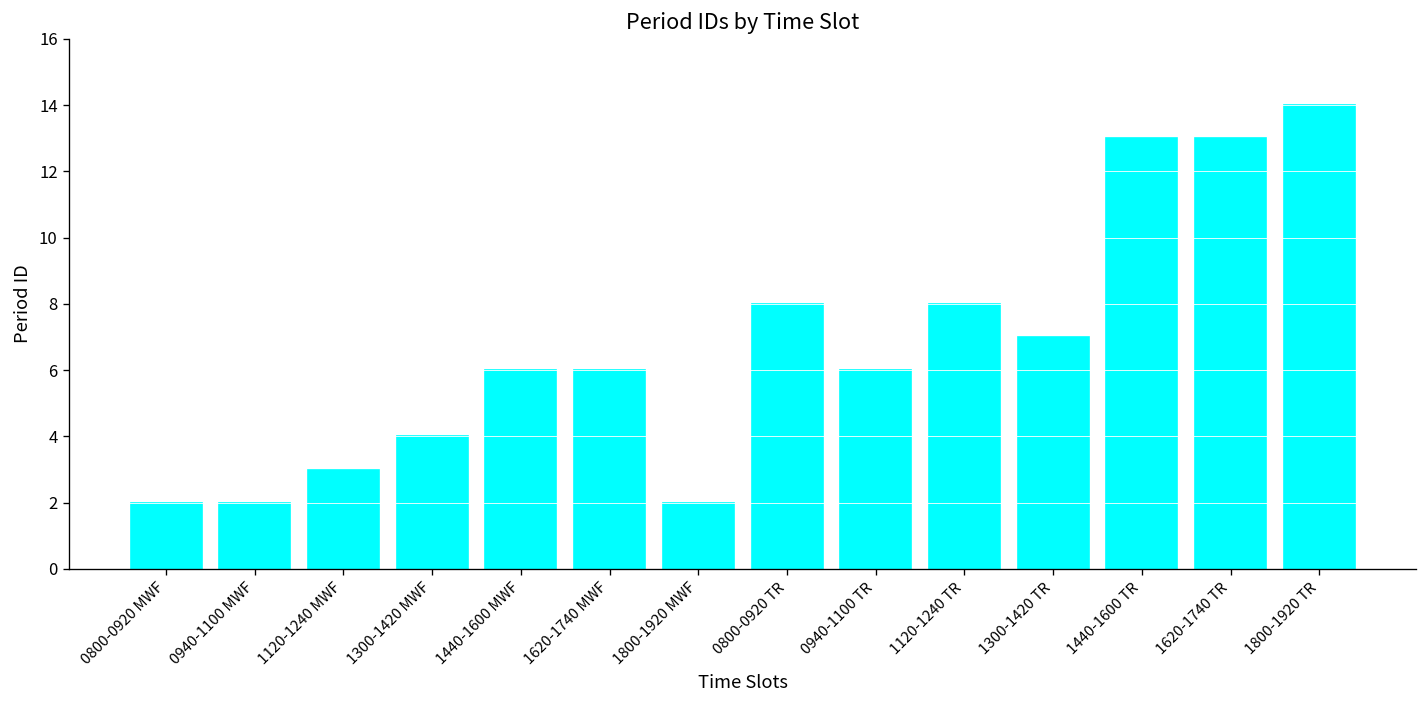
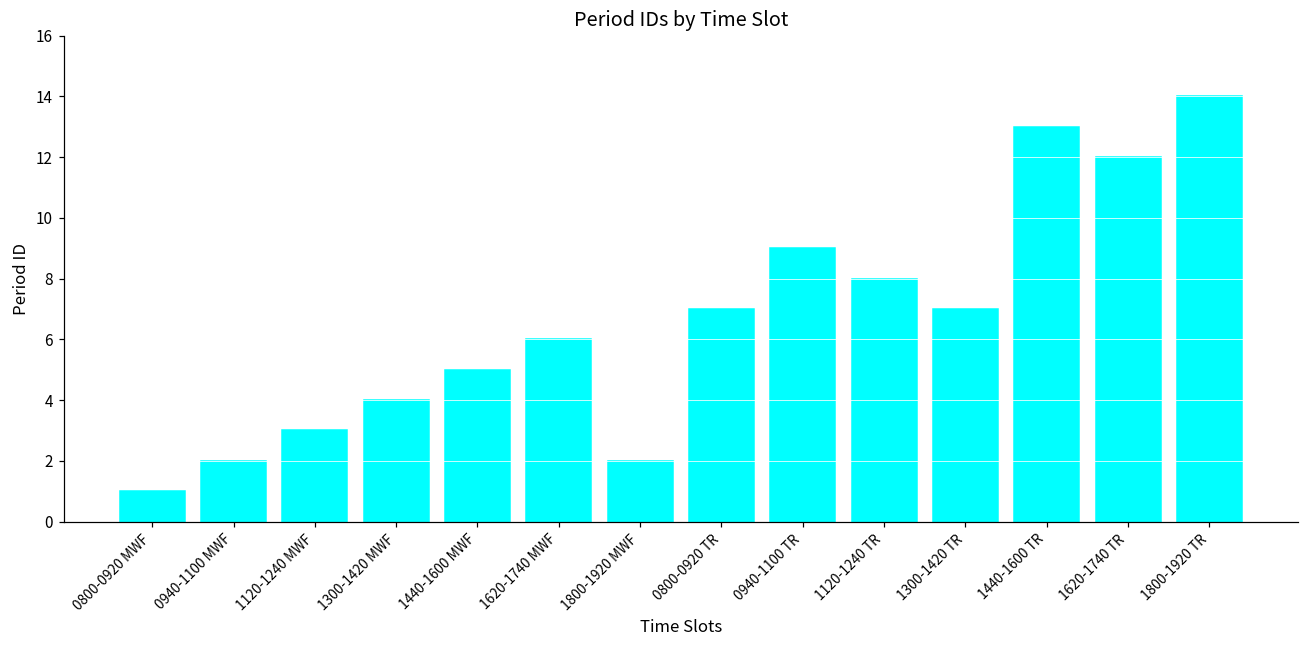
  {
-   "0800-0920 MWF": 2,
+   "0800-0920 MWF": 1,
    "0940-1100 MWF": 2,
    "1120-1240 MWF": 3,
    "1300-1420 MWF": 4,
-   "1440-1600 MWF": 6,
+   "1440-1600 MWF": 5,
    "1620-1740 MWF": 6,
    "1800-1920 MWF": 2,
-   "0800-0920 TR": 8,
-   "0940-1100 TR": 6,
+   "0800-0920 TR": 7,
+   "0940-1100 TR": 9,
    "1120-1240 TR": 8,
    "1300-1420 TR": 7,
    "1440-1600 TR": 13,
-   "1620-1740 TR": 13,
+   "1620-1740 TR": 12,
    "1800-1920 TR": 14
  }
